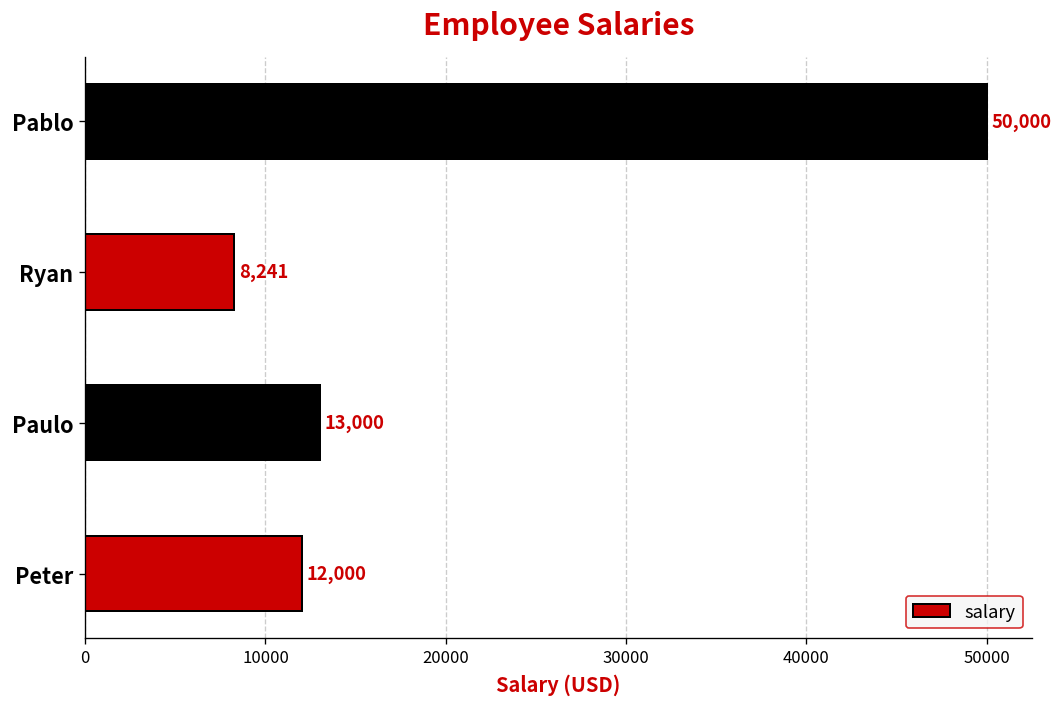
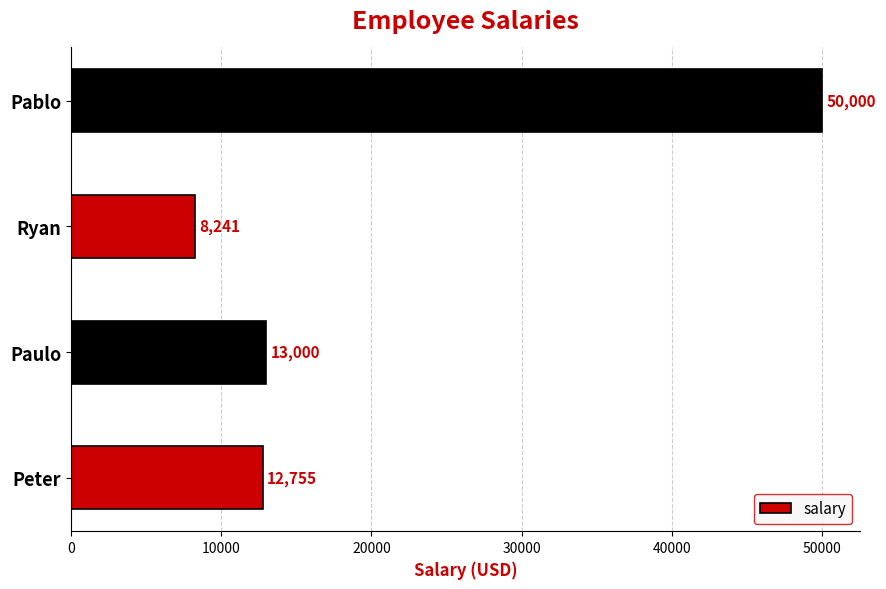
  {
    "Pablo": "50,000",
    "Ryan": "8,241",
    "Paulo": "13,000",
-   "Peter": "12,000"
+   "Peter": "12,755"
  }
